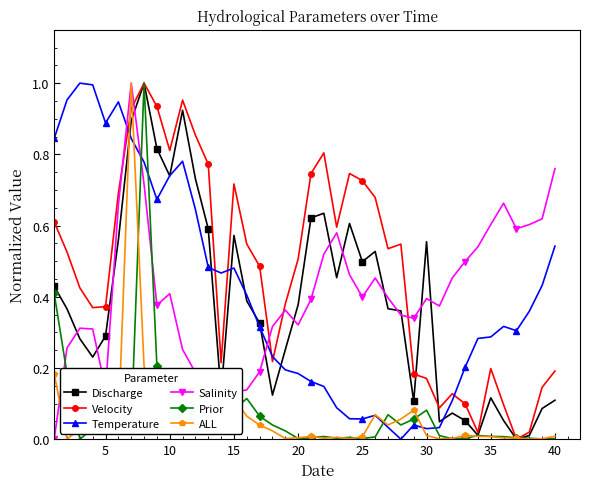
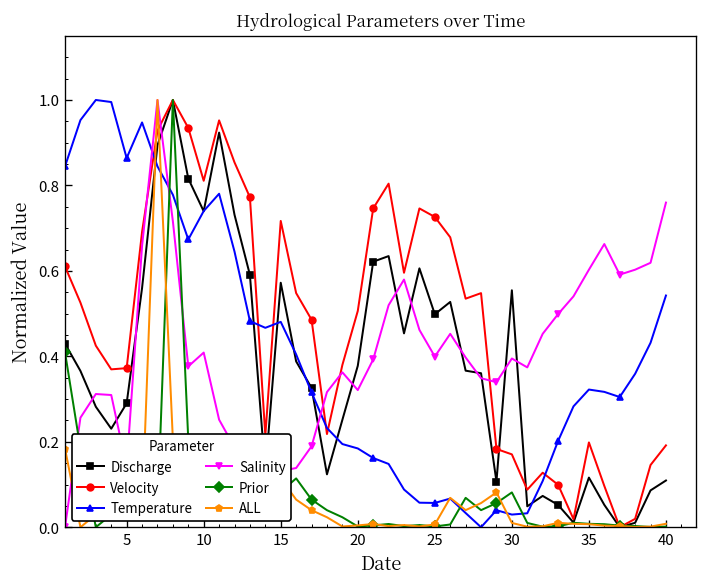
  {
    "Discharge": {
      "5": 0.29,
      "15": 0.57,
      "20": 0.38,
      "25": 0.50,
      "30": 0.55,
      "35": 0.12,
      "40": 0.11
    },
    "Velocity": {
      "5": 0.37,
      "10": 0.81,
      "15": 0.72,
      "20": 0.51,
      "25": 0.73,
      "30": 0.17,
      "35": 0.20,
      "40": 0.19
    },
    "Temperature": {
-     "5": 0.89,
+     "5": 0.86,
      "15": 0.48,
      "20": 0.18,
      "25": 0.06,
      "30": 0.03,
-     "35": 0.29,
+     "35": 0.32,
      "40": 0.54
    },
    "Salinity": {
      "10": 0.41,
      "20": 0.32,
      "25": 0.40,
      "30": 0.39,
      "35": 0.60,
      "40": 0.76
    },
    "Prior": {
      "30": 0.08
    },
    "ALL": {
      "30": 0.01
    }
  }
